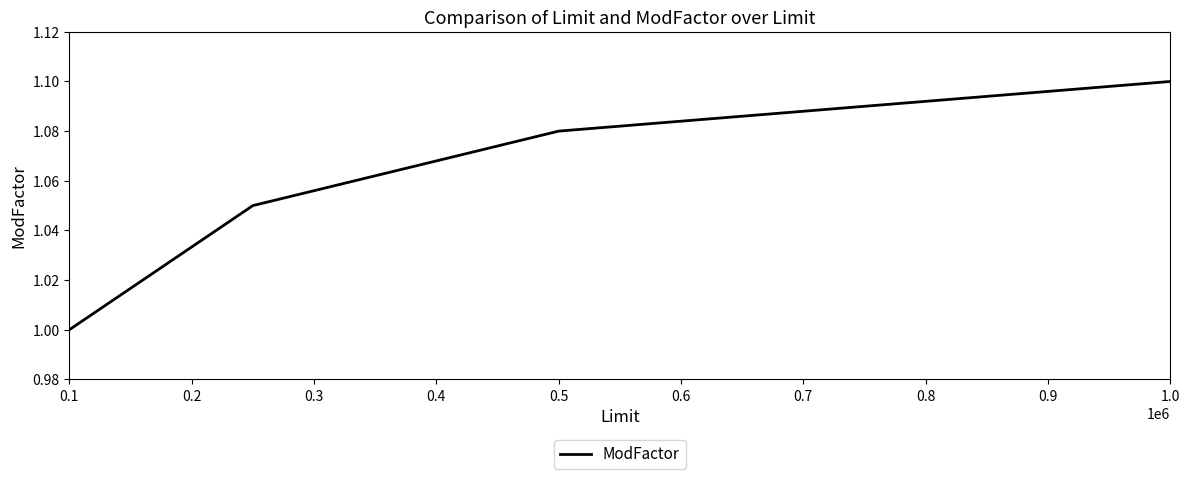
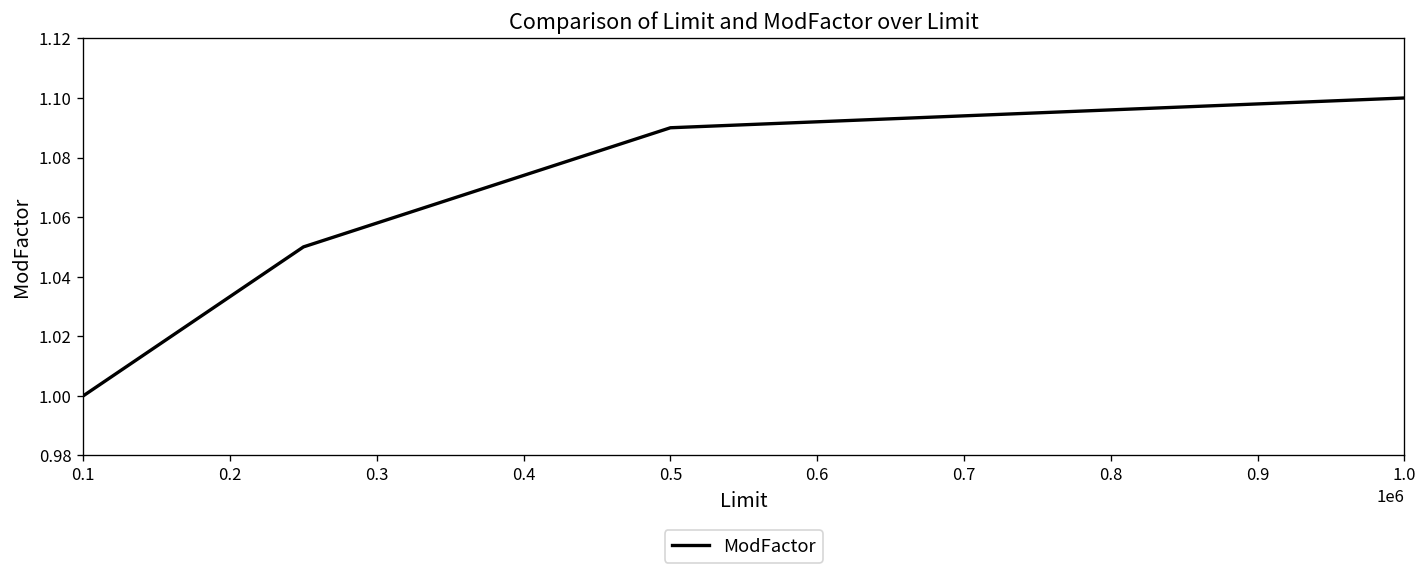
  {
    "0.1": 1.00,
-   "0.5": 1.08,
+   "0.5": 1.09,
    "1.0": 1.10
  }
